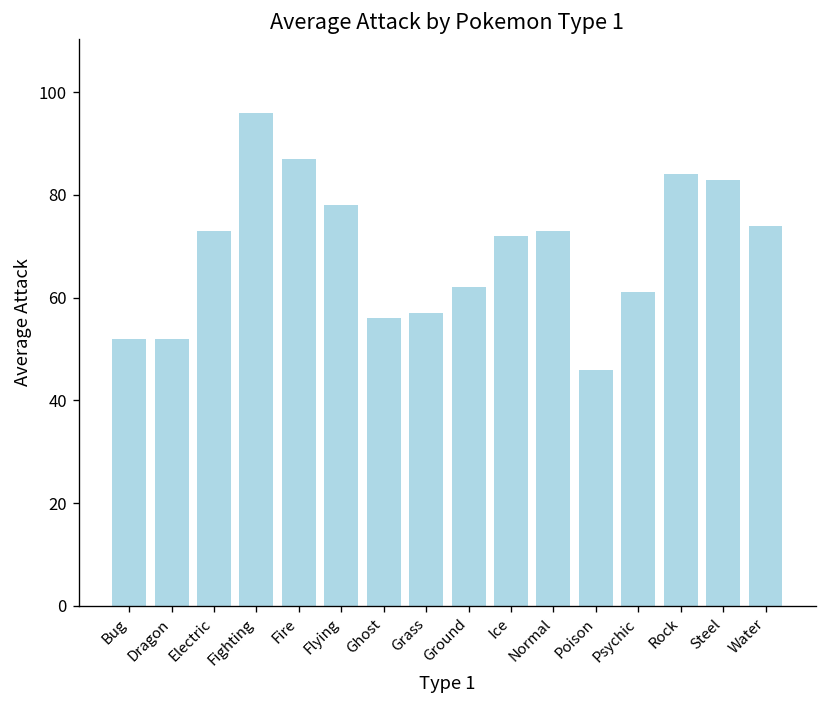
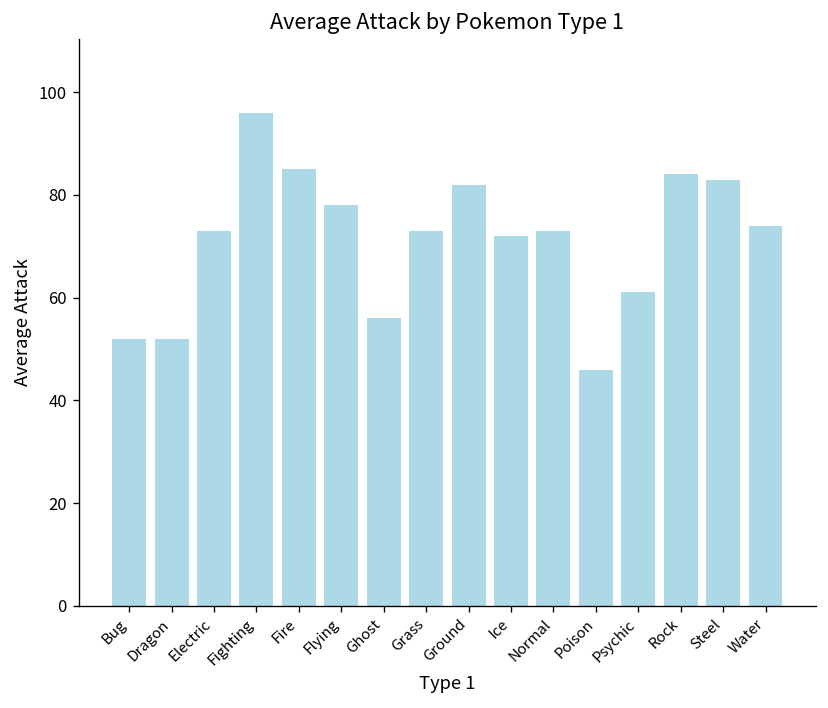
  {
    "Bug": 52,
    "Dragon": 52,
    "Electric": 73,
    "Fighting": 96,
-   "Fire": 87,
+   "Fire": 85,
    "Flying": 78,
    "Ghost": 56,
-   "Grass": 57,
-   "Ground": 62,
+   "Grass": 73,
+   "Ground": 82,
    "Ice": 72,
    "Normal": 73,
    "Poison": 46,
    "Psychic": 61,
    "Rock": 84,
    "Steel": 83,
    "Water": 74
  }
